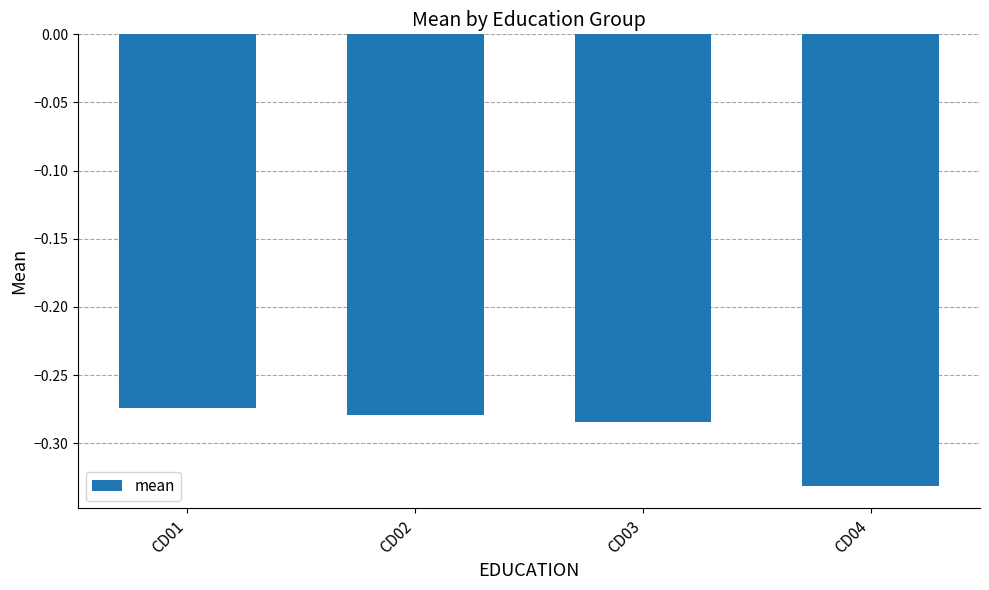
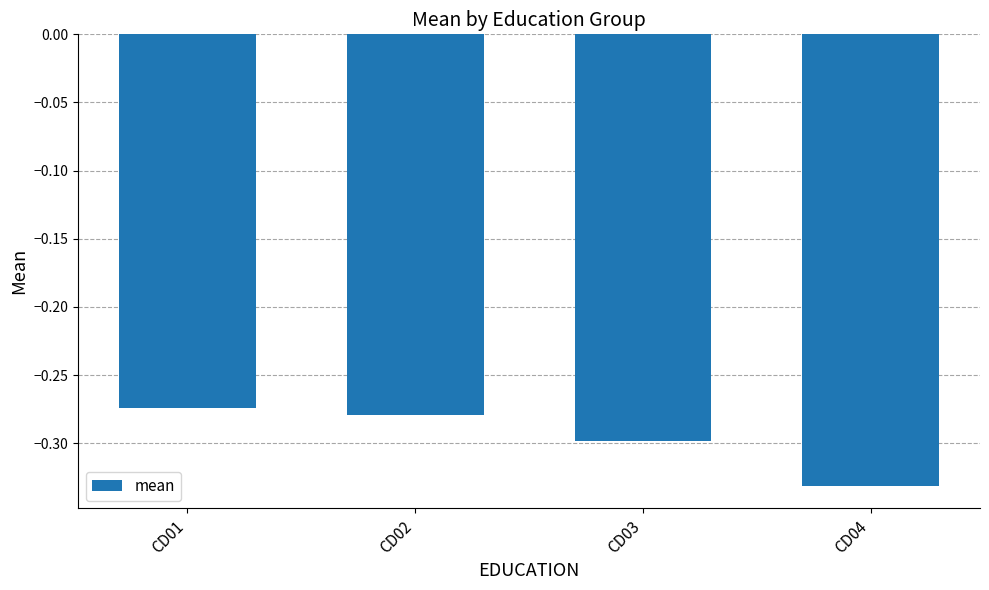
  {
    "CD01": -0.274,
    "CD02": -0.279,
-   "CD03": -0.284,
+   "CD03": -0.298,
    "CD04": -0.331
  }
